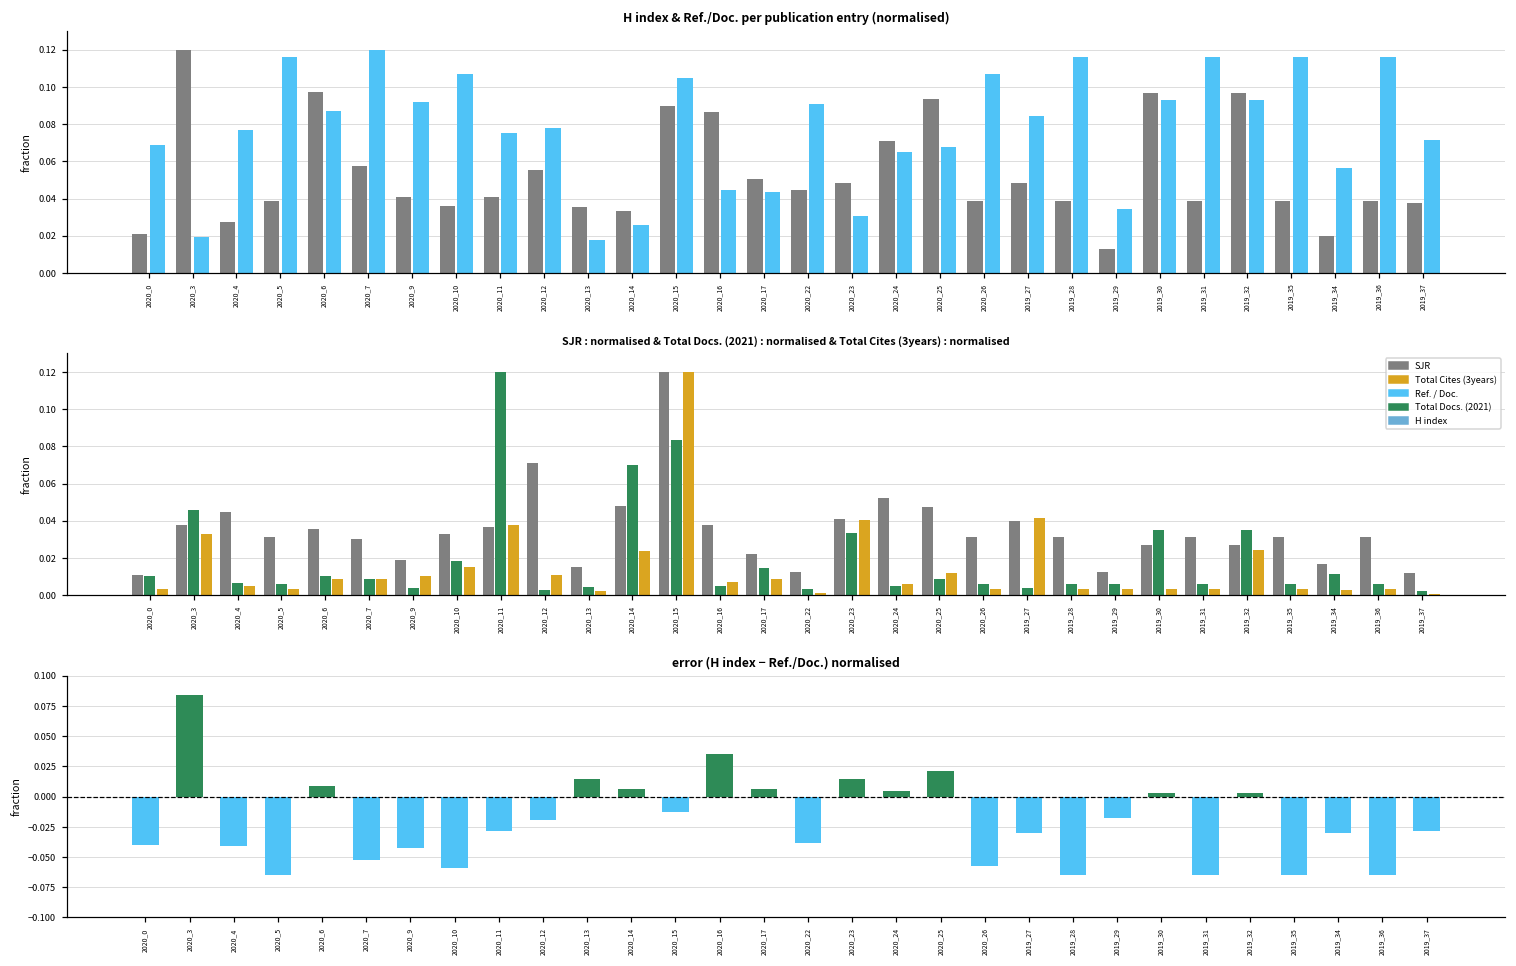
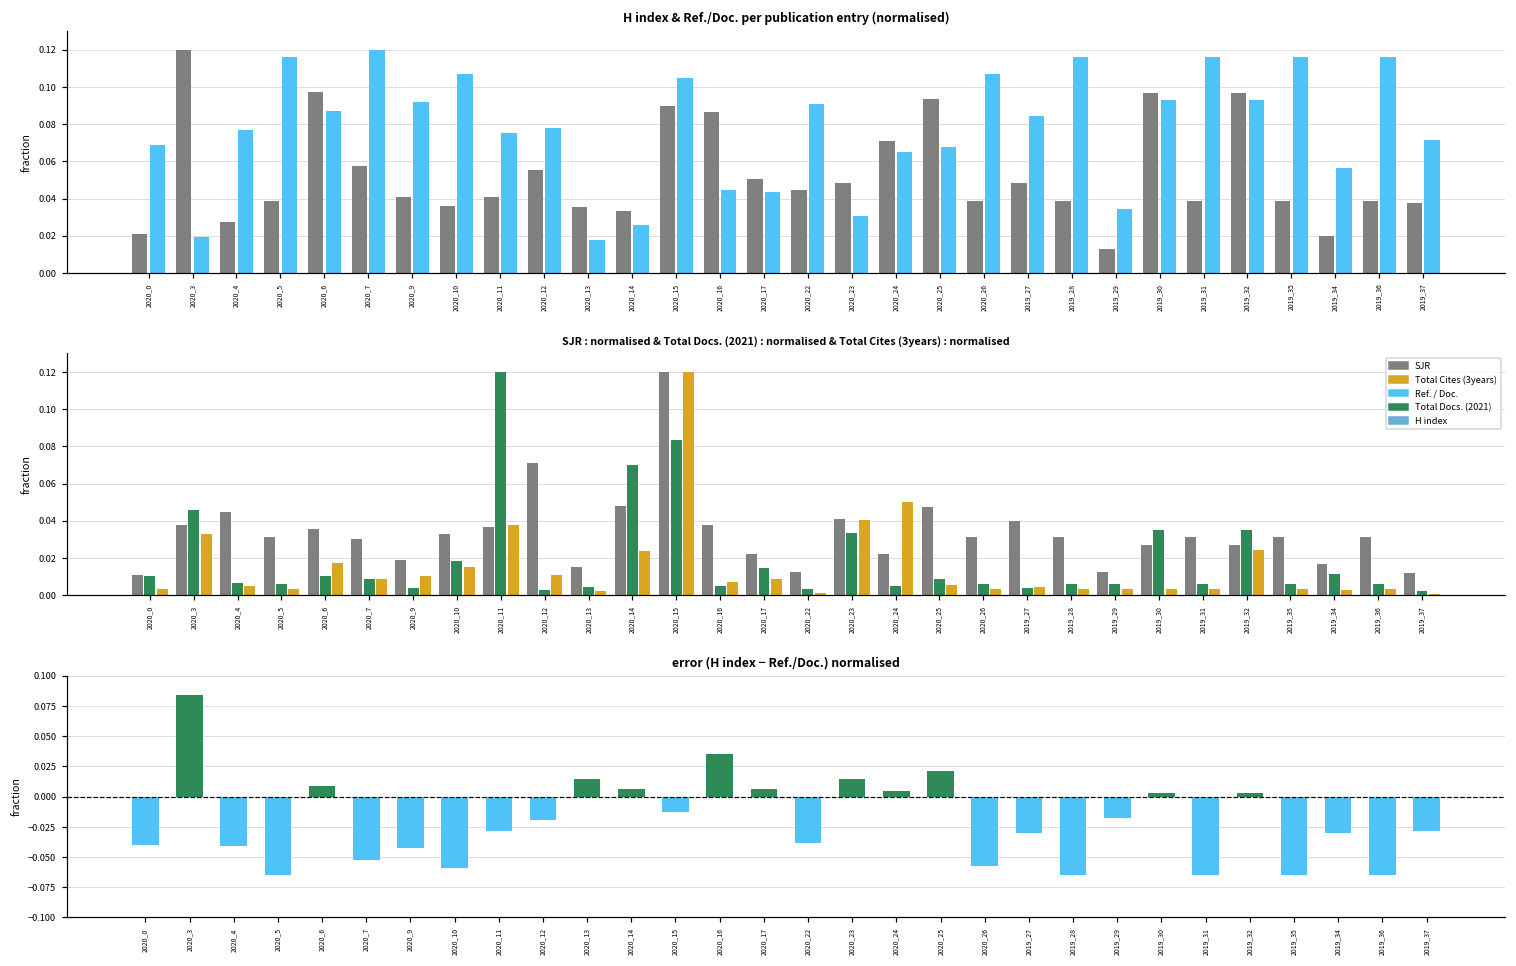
  {
    "H index & Ref./Doc. per publication entry (normalised)": {
      "Ref. / Doc.": {
        "2020_0": 0.069,
        "2020_3": 0.019,
        "2020_4": 0.077,
        "2020_5": 0.116,
        "2020_6": 0.087,
        "2020_7": 0.120,
        "2020_9": 0.092,
        "2020_10": 0.107,
        "2020_11": 0.075,
        "2020_12": 0.078,
        "2020_13": 0.018,
        "2020_14": 0.026,
        "2020_15": 0.105,
        "2020_16": 0.045,
        "2020_17": 0.043,
        "2020_22": 0.091,
        "2020_23": 0.031,
        "2020_24": 0.065,
        "2020_25": 0.068,
        "2020_26": 0.107,
        "2019_27": 0.084,
        "2019_28": 0.116,
        "2019_29": 0.034,
        "2019_30": 0.093,
        "2019_31": 0.116,
        "2019_32": 0.093,
        "2019_35": 0.116,
        "2019_34": 0.056,
        "2019_36": 0.116,
        "2019_37": 0.071
      }
    },
    "SJR : normalised & Total Docs. (2021) : normalised & Total Cites (3years) : normalised": {
      "SJR": {
        "2020_0": 0.011,
        "2020_3": 0.038,
        "2020_4": 0.045,
        "2020_5": 0.031,
        "2020_6": 0.036,
        "2020_7": 0.030,
        "2020_9": 0.019,
        "2020_10": 0.033,
        "2020_11": 0.037,
        "2020_12": 0.071,
        "2020_13": 0.015,
        "2020_14": 0.048,
        "2020_15": 0.120,
        "2020_16": 0.038,
        "2020_17": 0.022,
        "2020_22": 0.012,
        "2020_23": 0.041,
-       "2020_24": 0.052,
+       "2020_24": 0.022,
        "2020_25": 0.047,
        "2020_26": 0.031,
        "2019_27": 0.040,
        "2019_28": 0.031,
        "2019_29": 0.012,
        "2019_30": 0.027,
        "2019_31": 0.031,
        "2019_32": 0.027,
        "2019_35": 0.031,
        "2019_34": 0.017,
        "2019_36": 0.031,
        "2019_37": 0.012
      },
      "Total Docs. (2021)": {
        "2020_0": 0.011,
        "2020_3": 0.046,
        "2020_4": 0.007,
        "2020_5": 0.006,
        "2020_6": 0.010,
        "2020_7": 0.009,
        "2020_9": 0.004,
        "2020_10": 0.018,
        "2020_11": 0.120,
        "2020_12": 0.003,
        "2020_13": 0.004,
        "2020_14": 0.070,
        "2020_15": 0.083,
        "2020_16": 0.005,
        "2020_17": 0.015,
        "2020_22": 0.004,
        "2020_23": 0.034,
        "2020_24": 0.005,
        "2020_25": 0.009,
        "2020_26": 0.006,
        "2019_27": 0.004,
        "2019_28": 0.006,
        "2019_29": 0.006,
        "2019_30": 0.035,
        "2019_31": 0.006,
        "2019_32": 0.035,
        "2019_35": 0.006,
        "2019_34": 0.011,
        "2019_36": 0.006,
        "2019_37": 0.002
      },
      "Total Cites (3years)": {
        "2020_0": 0.003,
        "2020_3": 0.033,
        "2020_4": 0.005,
        "2020_5": 0.003,
-       "2020_6": 0.009,
+       "2020_6": 0.017,
        "2020_7": 0.009,
        "2020_9": 0.010,
        "2020_10": 0.015,
        "2020_11": 0.038,
        "2020_12": 0.011,
        "2020_13": 0.002,
        "2020_14": 0.024,
        "2020_15": 0.120,
        "2020_16": 0.007,
        "2020_17": 0.009,
        "2020_23": 0.040,
-       "2020_24": 0.006,
-       "2020_25": 0.012,
+       "2020_24": 0.050,
+       "2020_25": 0.006,
        "2020_26": 0.003,
-       "2019_27": 0.042,
+       "2019_27": 0.004,
        "2019_28": 0.003,
        "2019_29": 0.003,
        "2019_30": 0.003,
        "2019_31": 0.003,
        "2019_32": 0.025,
        "2019_35": 0.003,
        "2019_34": 0.003,
        "2019_36": 0.003
      }
    },
    "error (H index − Ref./Doc.) normalised": {
      "2020_0": -0.040,
      "2020_3": 0.084,
      "2020_4": -0.041,
      "2020_5": -0.065,
      "2020_6": 0.009,
      "2020_7": -0.052,
      "2020_9": -0.043,
      "2020_10": -0.059,
      "2020_11": -0.029,
      "2020_12": -0.019,
      "2020_13": 0.015,
      "2020_14": 0.006,
      "2020_15": -0.012,
      "2020_16": 0.035,
      "2020_17": 0.006,
      "2020_22": -0.038,
      "2020_23": 0.015,
      "2020_24": 0.005,
      "2020_25": 0.022,
      "2020_26": -0.057,
      "2019_27": -0.030,
      "2019_28": -0.065,
      "2019_29": -0.018,
      "2019_30": 0.003,
      "2019_31": -0.065,
      "2019_32": 0.003,
      "2019_35": -0.065,
      "2019_34": -0.030,
      "2019_36": -0.065,
      "2019_37": -0.028
    }
  }
